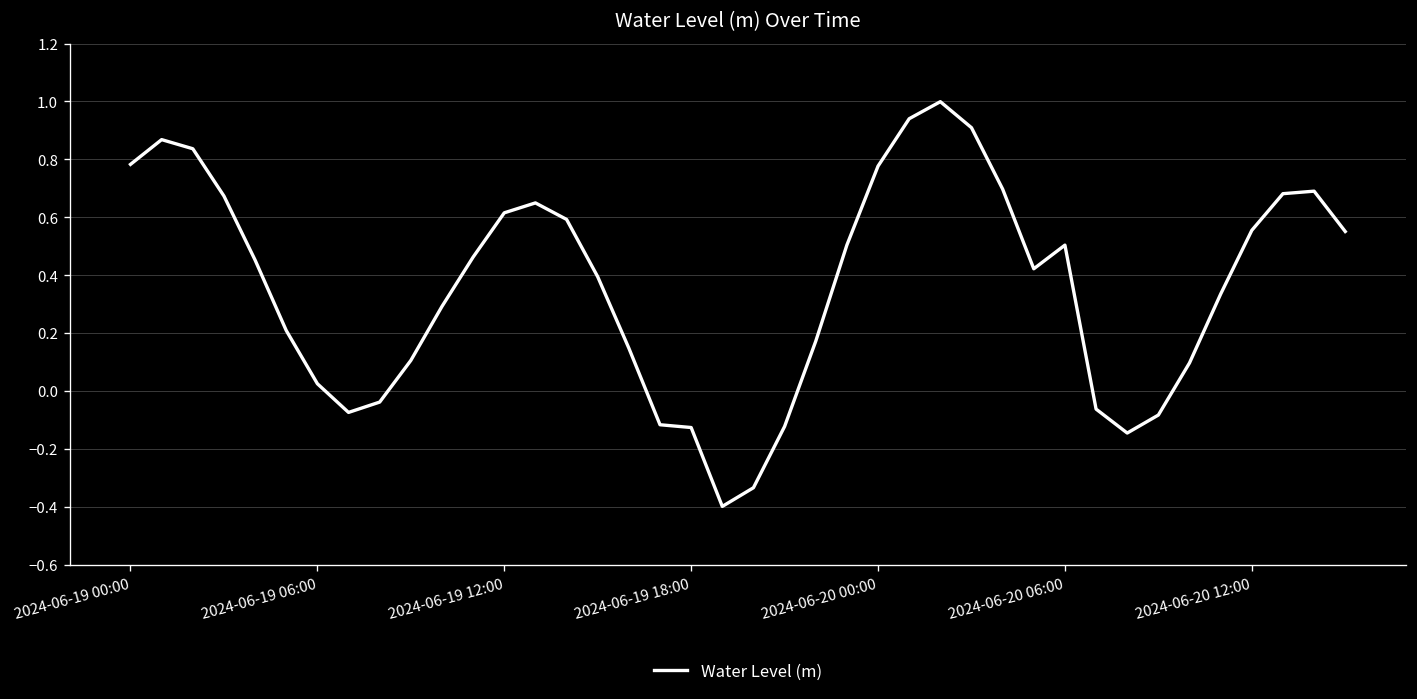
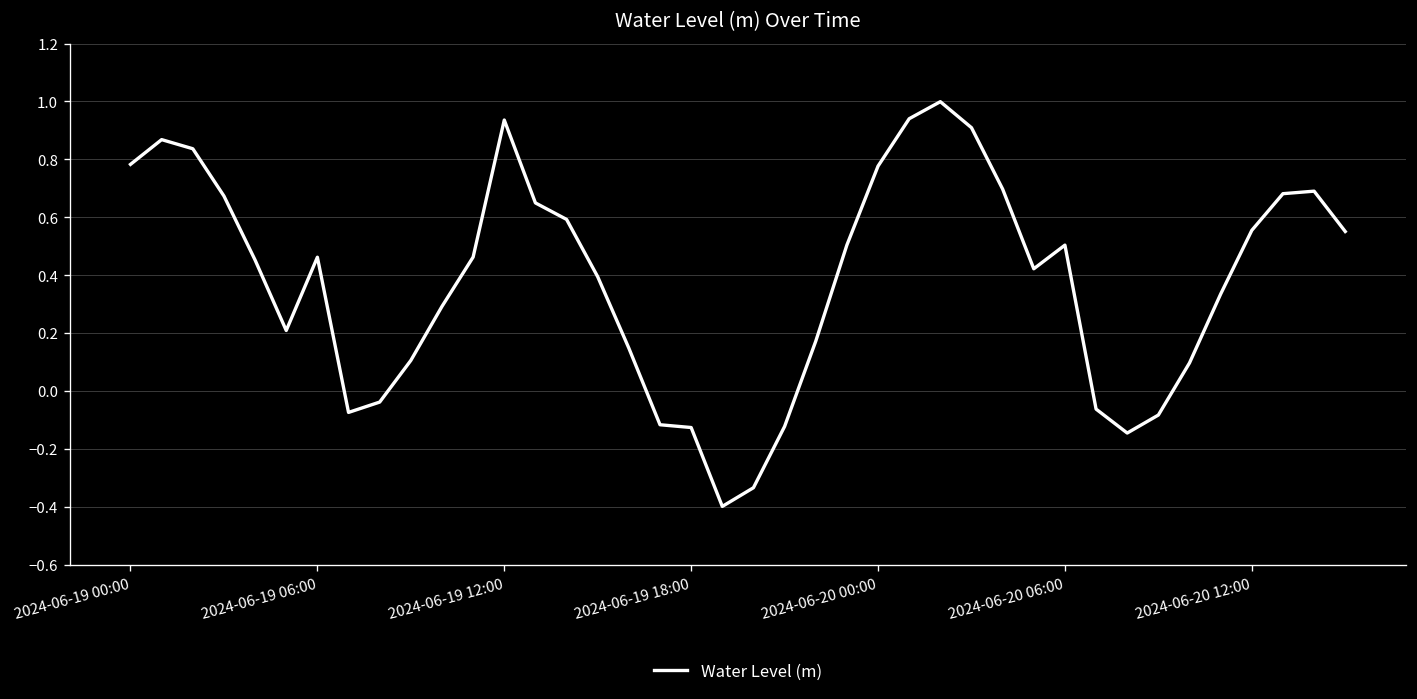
  {
    "2024-06-19 00:00": 0.78,
-   "2024-06-19 06:00": 0.03,
-   "2024-06-19 12:00": 0.62,
+   "2024-06-19 06:00": 0.46,
+   "2024-06-19 12:00": 0.94,
    "2024-06-19 18:00": -0.13,
    "2024-06-20 00:00": 0.78,
    "2024-06-20 06:00": 0.50,
    "2024-06-20 12:00": 0.56
  }
